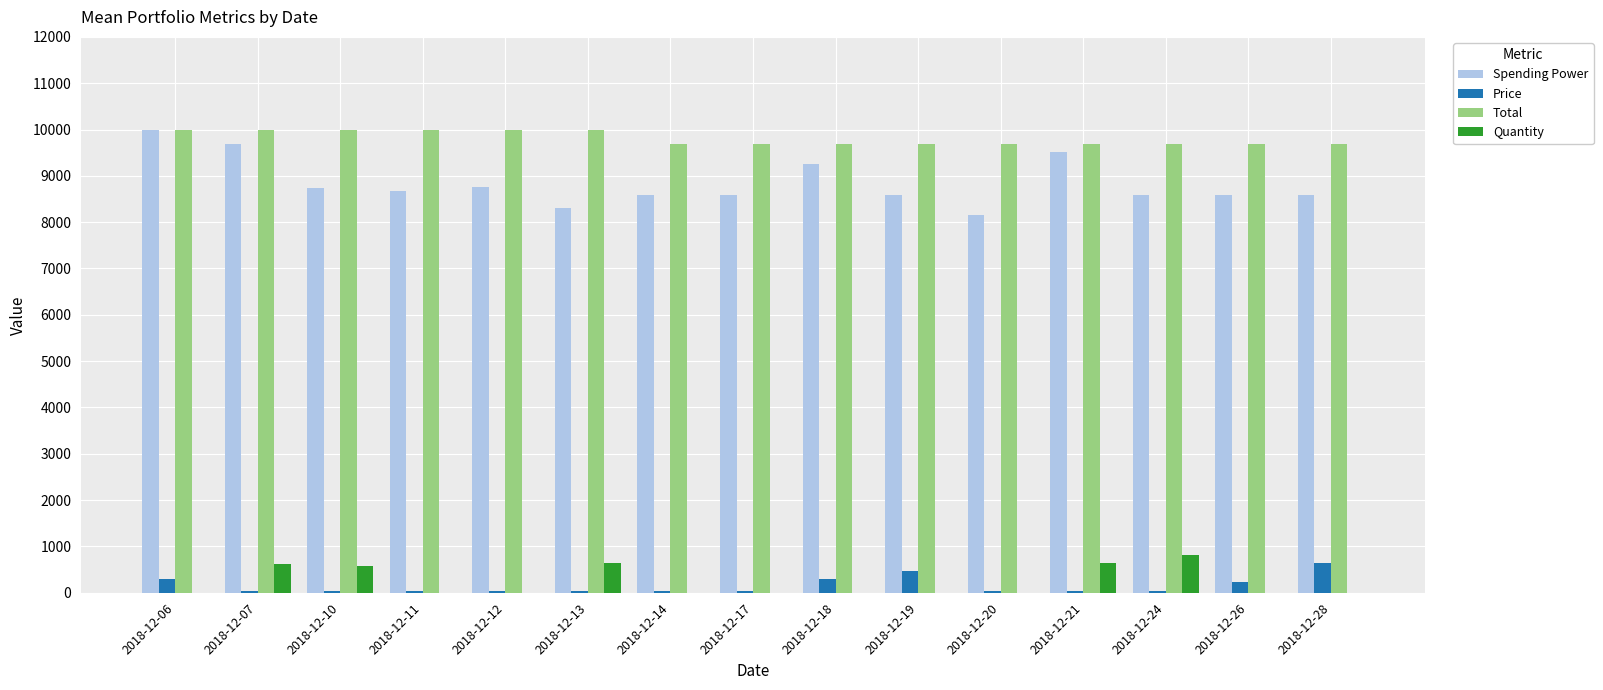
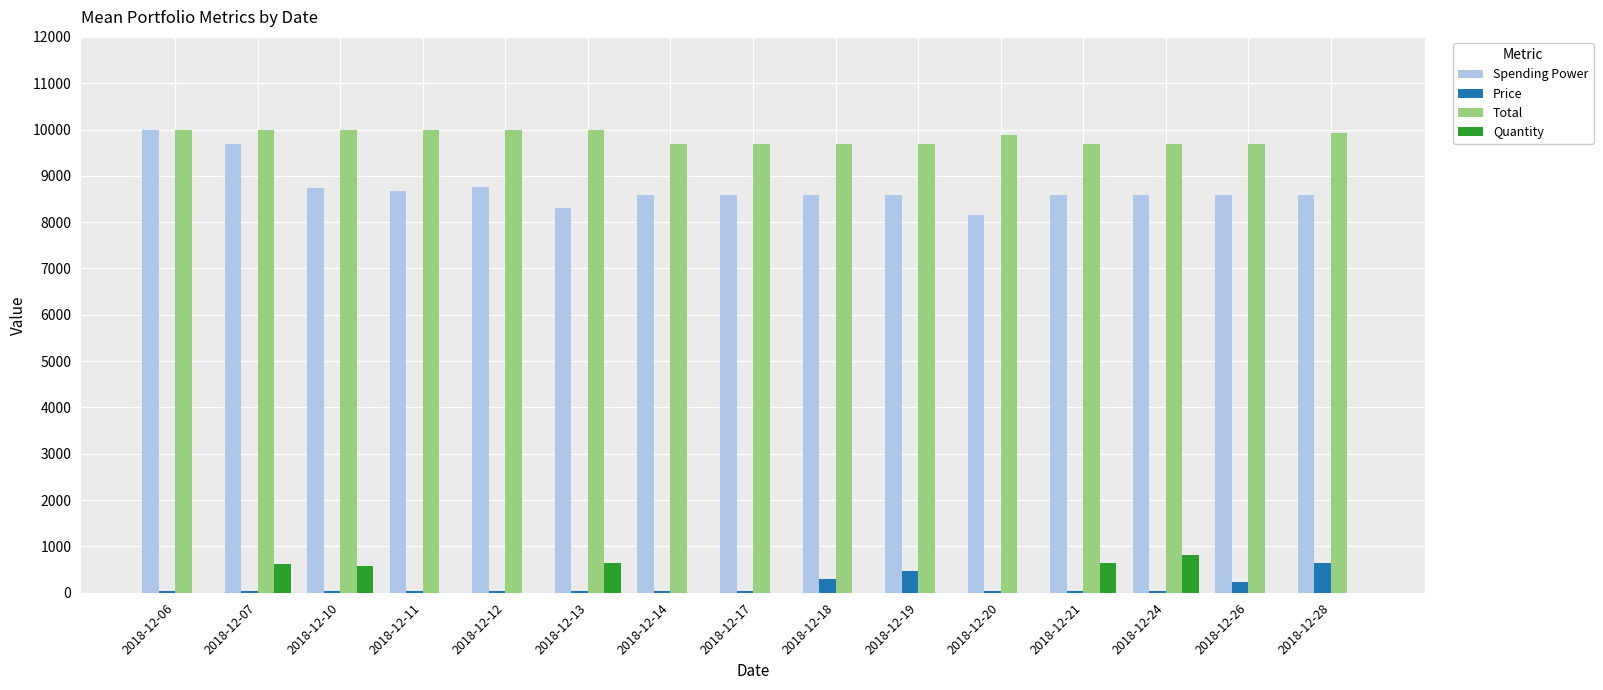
  {
    "Spending Power": {
      "2018-12-06": 10000,
      "2018-12-07": 9700,
      "2018-12-10": 8700,
      "2018-12-11": 8700,
      "2018-12-12": 8800,
      "2018-12-13": 8300,
      "2018-12-14": 8600,
      "2018-12-17": 8600,
-     "2018-12-18": 9300,
+     "2018-12-18": 8600,
      "2018-12-19": 8600,
      "2018-12-20": 8200,
-     "2018-12-21": 9500,
+     "2018-12-21": 8600,
      "2018-12-24": 8600,
      "2018-12-26": 8600,
      "2018-12-28": 8600
    },
    "Price": {
-     "2018-12-06": 300,
+     "2018-12-06": 0,
      "2018-12-18": 300,
      "2018-12-19": 500,
      "2018-12-26": 200,
      "2018-12-28": 600
    },
    "Total": {
      "2018-12-06": 10000,
      "2018-12-07": 10000,
      "2018-12-10": 10000,
      "2018-12-11": 10000,
      "2018-12-12": 10000,
      "2018-12-13": 10000,
      "2018-12-14": 9700,
      "2018-12-17": 9700,
      "2018-12-18": 9700,
      "2018-12-19": 9700,
-     "2018-12-20": 9700,
+     "2018-12-20": 9900,
      "2018-12-21": 9700,
      "2018-12-24": 9700,
      "2018-12-26": 9700,
-     "2018-12-28": 9700
+     "2018-12-28": 9900
    },
    "Quantity": {
      "2018-12-06": 0,
      "2018-12-07": 600,
      "2018-12-10": 600,
      "2018-12-11": 0,
      "2018-12-12": 0,
      "2018-12-13": 600,
      "2018-12-14": 0,
      "2018-12-17": 0,
      "2018-12-18": 0,
      "2018-12-19": 0,
      "2018-12-20": 0,
      "2018-12-21": 600,
      "2018-12-24": 800,
      "2018-12-26": 0,
      "2018-12-28": 0
    }
  }
